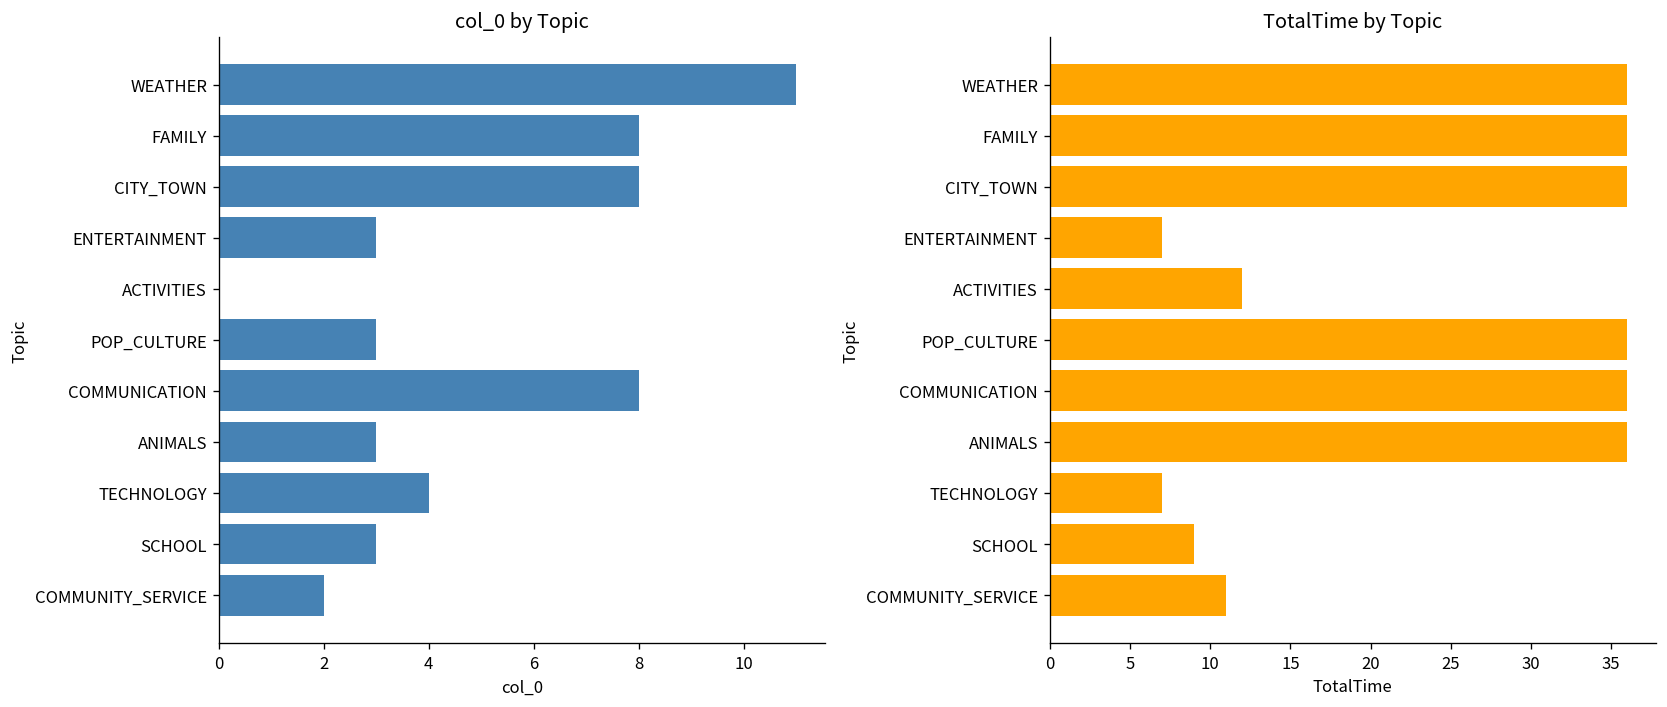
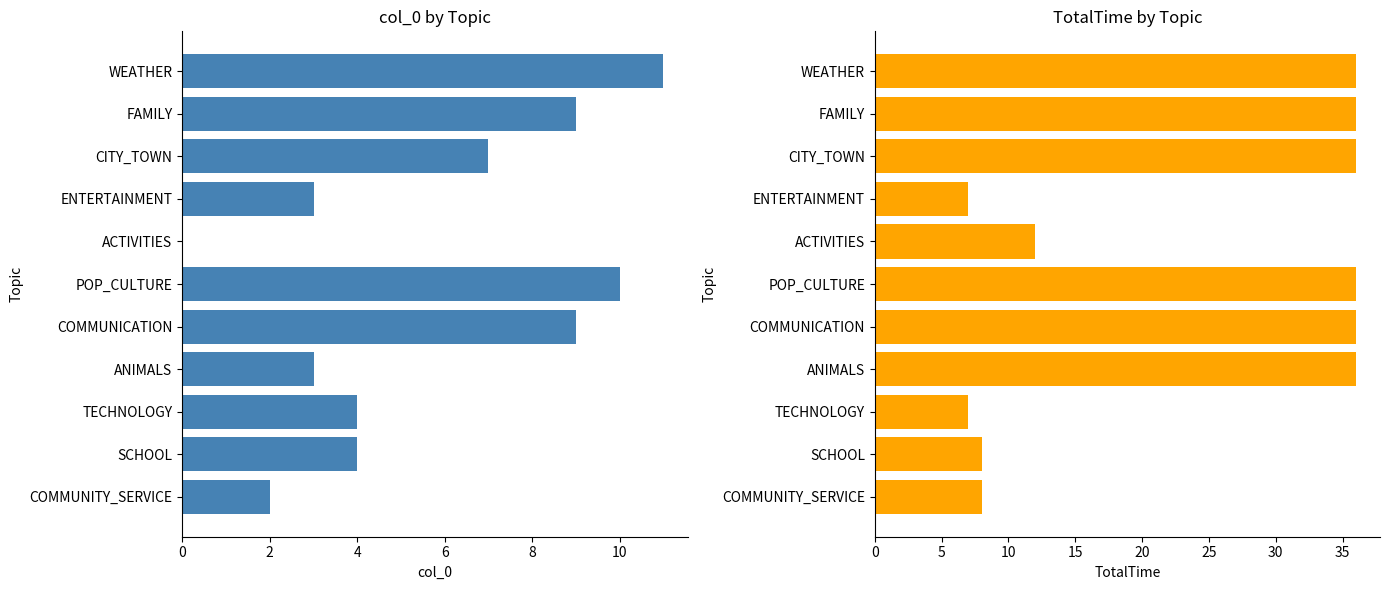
  {
    "col_0 by Topic": {
      "WEATHER": 11,
-     "FAMILY": 8,
-     "CITY_TOWN": 8,
+     "FAMILY": 9,
+     "CITY_TOWN": 7,
      "ENTERTAINMENT": 3,
      "ACTIVITIES": 0,
-     "POP_CULTURE": 3,
-     "COMMUNICATION": 8,
+     "POP_CULTURE": 10,
+     "COMMUNICATION": 9,
      "ANIMALS": 3,
      "TECHNOLOGY": 4,
-     "SCHOOL": 3,
+     "SCHOOL": 4,
      "COMMUNITY_SERVICE": 2
    },
    "TotalTime by Topic": {
      "WEATHER": 36,
      "FAMILY": 36,
      "CITY_TOWN": 36,
      "ENTERTAINMENT": 7,
      "ACTIVITIES": 12,
      "POP_CULTURE": 36,
      "COMMUNICATION": 36,
      "ANIMALS": 36,
      "TECHNOLOGY": 7,
-     "SCHOOL": 9,
-     "COMMUNITY_SERVICE": 11
+     "SCHOOL": 8,
+     "COMMUNITY_SERVICE": 8
    }
  }
